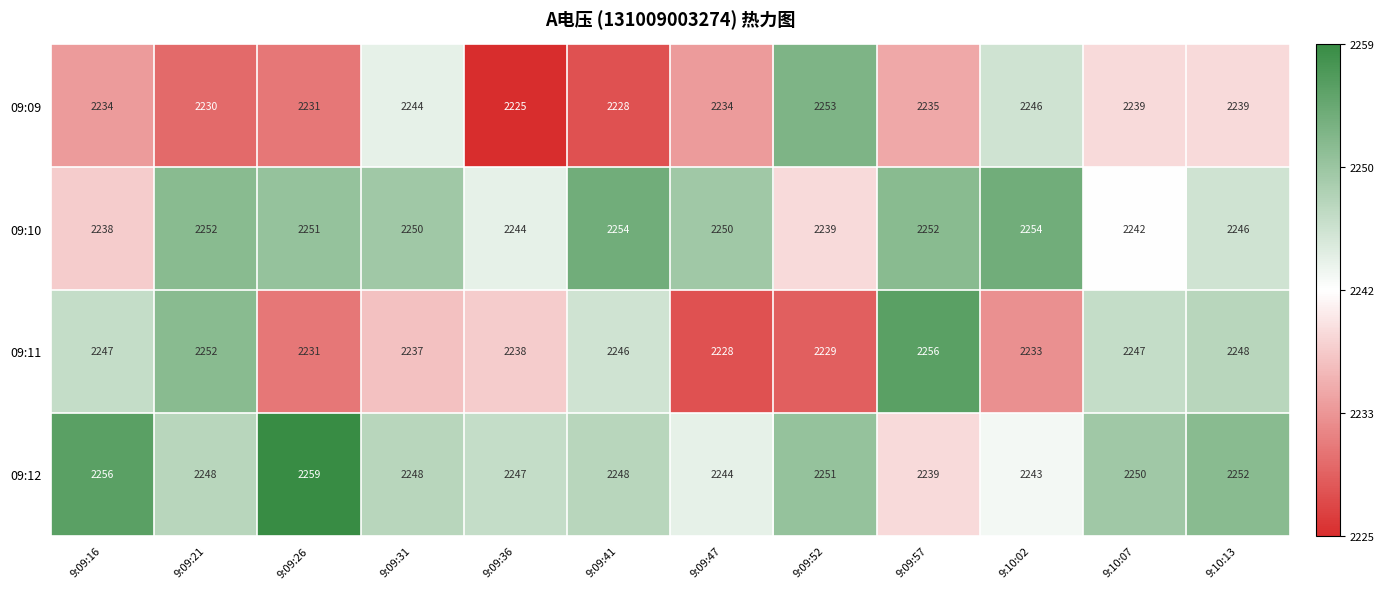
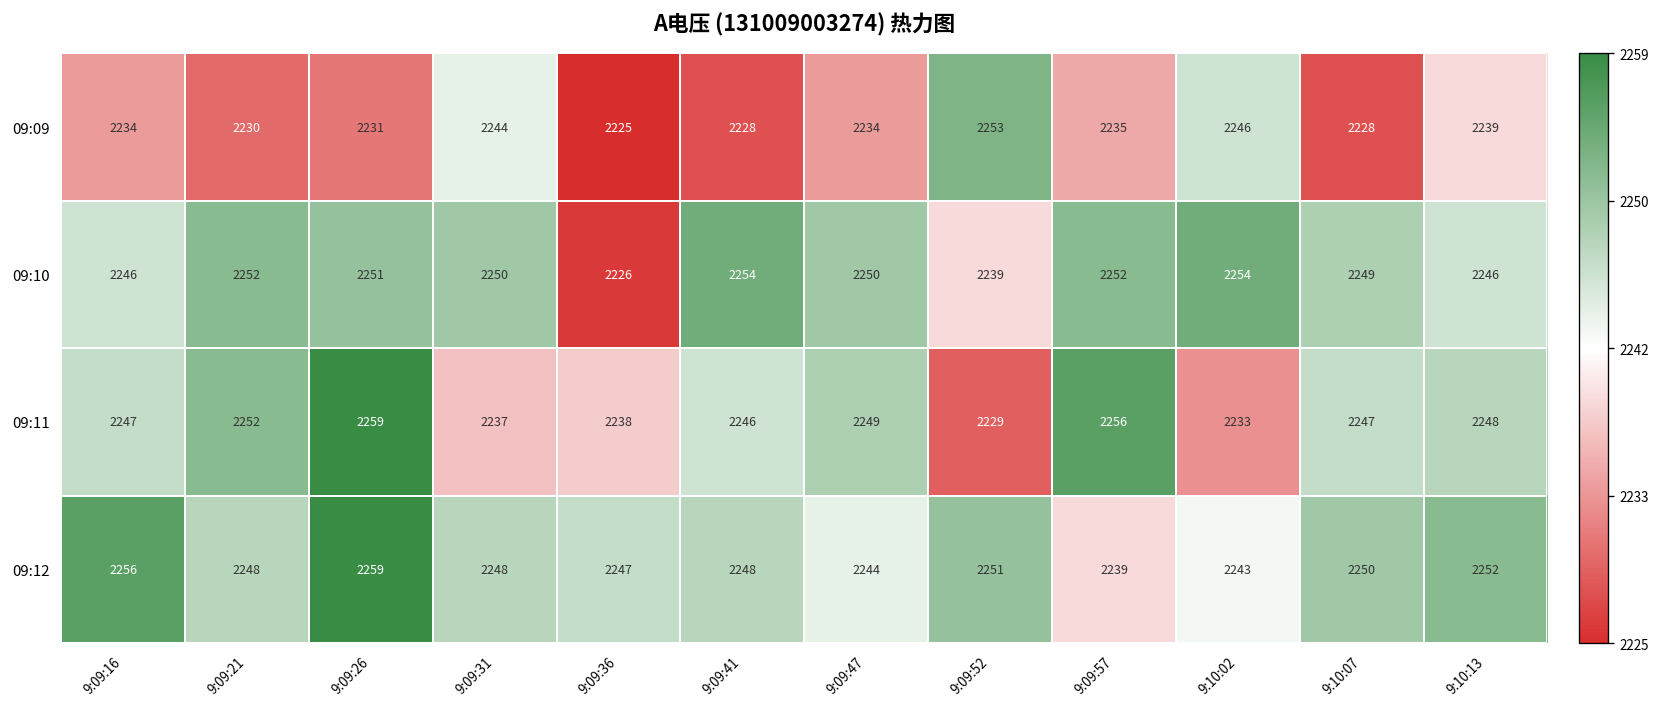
  {
    "09:09": {
      "9:09:16": 2234,
      "9:09:21": 2230,
      "9:09:26": 2231,
      "9:09:31": 2244,
      "9:09:36": 2225,
      "9:09:41": 2228,
      "9:09:47": 2234,
      "9:09:52": 2253,
      "9:09:57": 2235,
      "9:10:02": 2246,
-     "9:10:07": 2239,
+     "9:10:07": 2228,
      "9:10:13": 2239
    },
    "09:10": {
-     "9:09:16": 2238,
+     "9:09:16": 2246,
      "9:09:21": 2252,
      "9:09:26": 2251,
      "9:09:31": 2250,
-     "9:09:36": 2244,
+     "9:09:36": 2226,
      "9:09:41": 2254,
      "9:09:47": 2250,
      "9:09:52": 2239,
      "9:09:57": 2252,
      "9:10:02": 2254,
-     "9:10:07": 2242,
+     "9:10:07": 2249,
      "9:10:13": 2246
    },
    "09:11": {
      "9:09:16": 2247,
      "9:09:21": 2252,
-     "9:09:26": 2231,
+     "9:09:26": 2259,
      "9:09:31": 2237,
      "9:09:36": 2238,
      "9:09:41": 2246,
-     "9:09:47": 2228,
+     "9:09:47": 2249,
      "9:09:52": 2229,
      "9:09:57": 2256,
      "9:10:02": 2233,
      "9:10:07": 2247,
      "9:10:13": 2248
    },
    "09:12": {
      "9:09:16": 2256,
      "9:09:21": 2248,
      "9:09:26": 2259,
      "9:09:31": 2248,
      "9:09:36": 2247,
      "9:09:41": 2248,
      "9:09:47": 2244,
      "9:09:52": 2251,
      "9:09:57": 2239,
      "9:10:02": 2243,
      "9:10:07": 2250,
      "9:10:13": 2252
    }
  }
